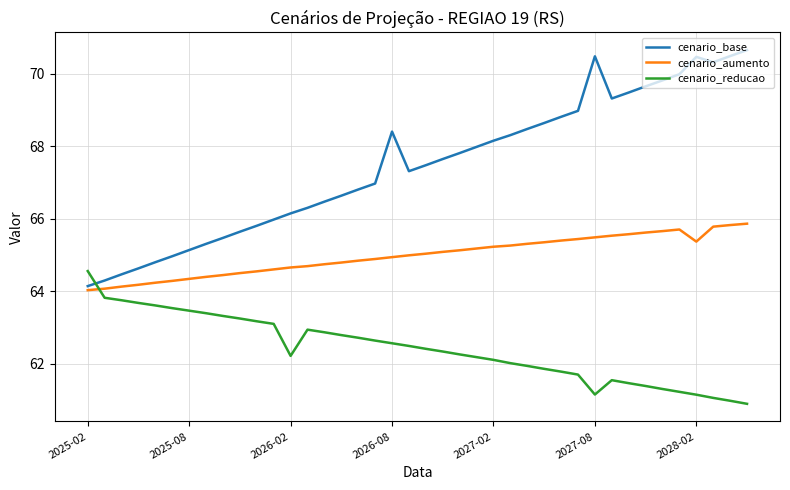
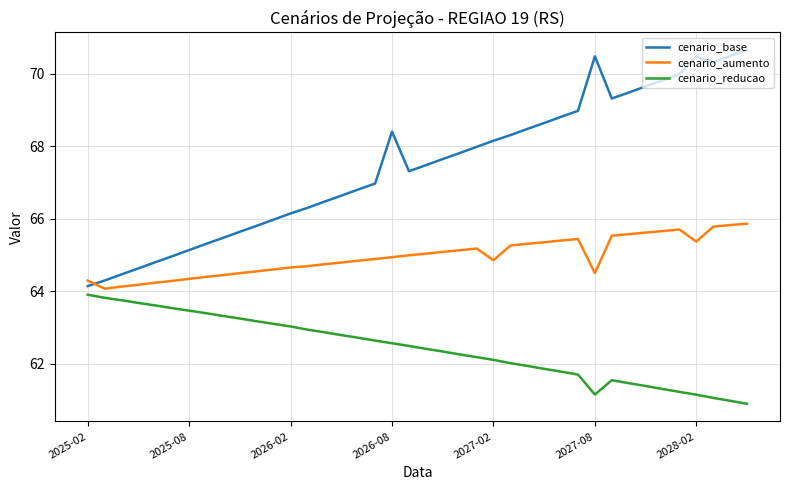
  {
    "cenario_base": {
      "2025-02": 64.1,
      "2025-08": 65.1,
      "2026-02": 66.1,
      "2026-08": 68.4,
      "2027-02": 68.2,
      "2027-08": 70.5
    },
    "cenario_aumento": {
-     "2025-02": 64.0,
+     "2025-02": 64.3,
      "2025-08": 64.3,
      "2026-02": 64.7,
      "2026-08": 64.9,
-     "2027-02": 65.2,
-     "2027-08": 65.5,
+     "2027-02": 64.9,
+     "2027-08": 64.5,
      "2028-02": 65.4
    },
    "cenario_reducao": {
-     "2025-02": 64.6,
+     "2025-02": 63.9,
      "2025-08": 63.5,
-     "2026-02": 62.2,
+     "2026-02": 63.0,
      "2026-08": 62.6,
      "2027-02": 62.1,
      "2027-08": 61.1,
      "2028-02": 61.1
    }
  }
